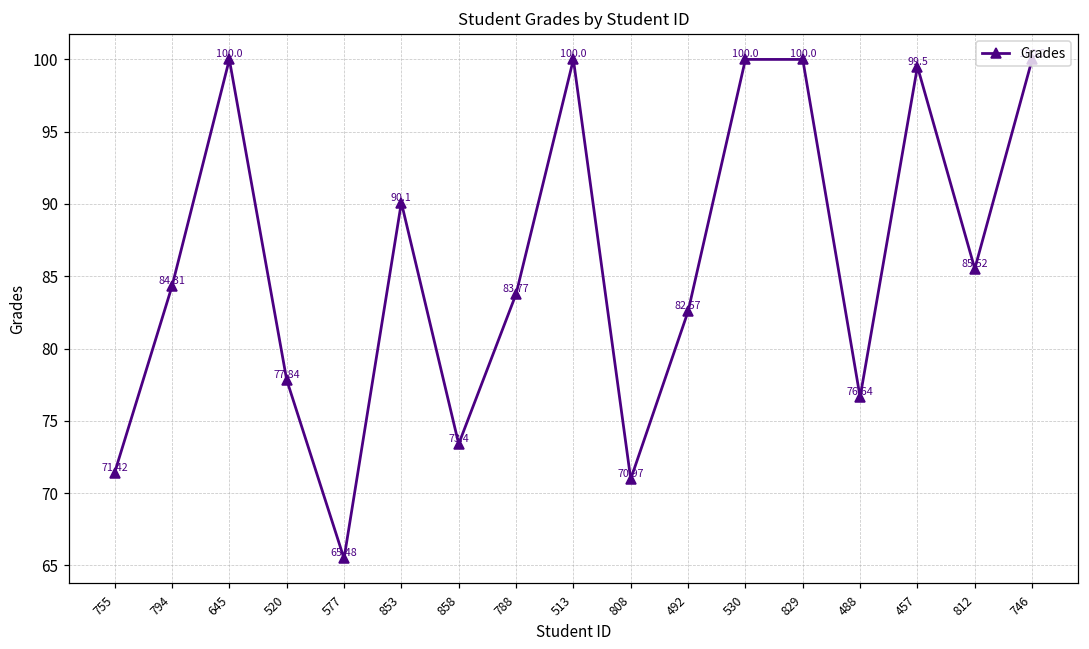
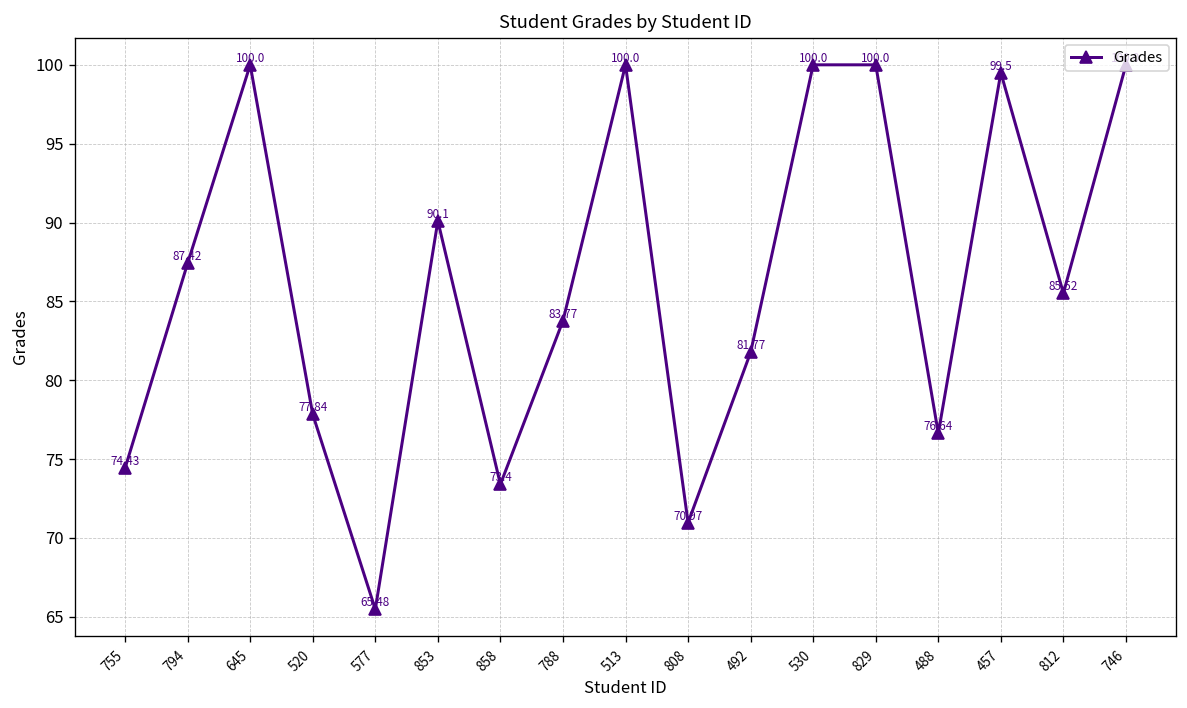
  {
-   "755": 71.42,
-   "794": 84.31,
+   "755": 74.43,
+   "794": 87.42,
    "645": 100.0,
    "520": 77.84,
    "577": 65.48,
    "853": 90.1,
    "858": 73.4,
    "788": 83.77,
    "513": 100.0,
    "808": 70.97,
-   "492": 82.57,
+   "492": 81.77,
    "530": 100.0,
    "829": 100.0,
    "488": 76.64,
    "457": 99.5,
    "812": 85.52
  }
